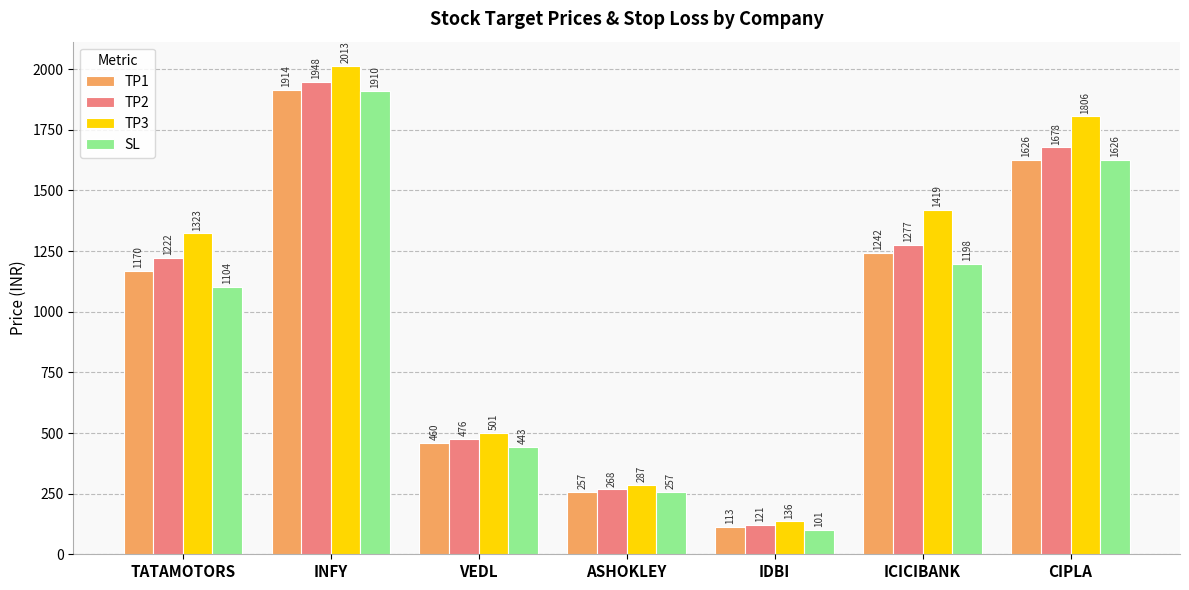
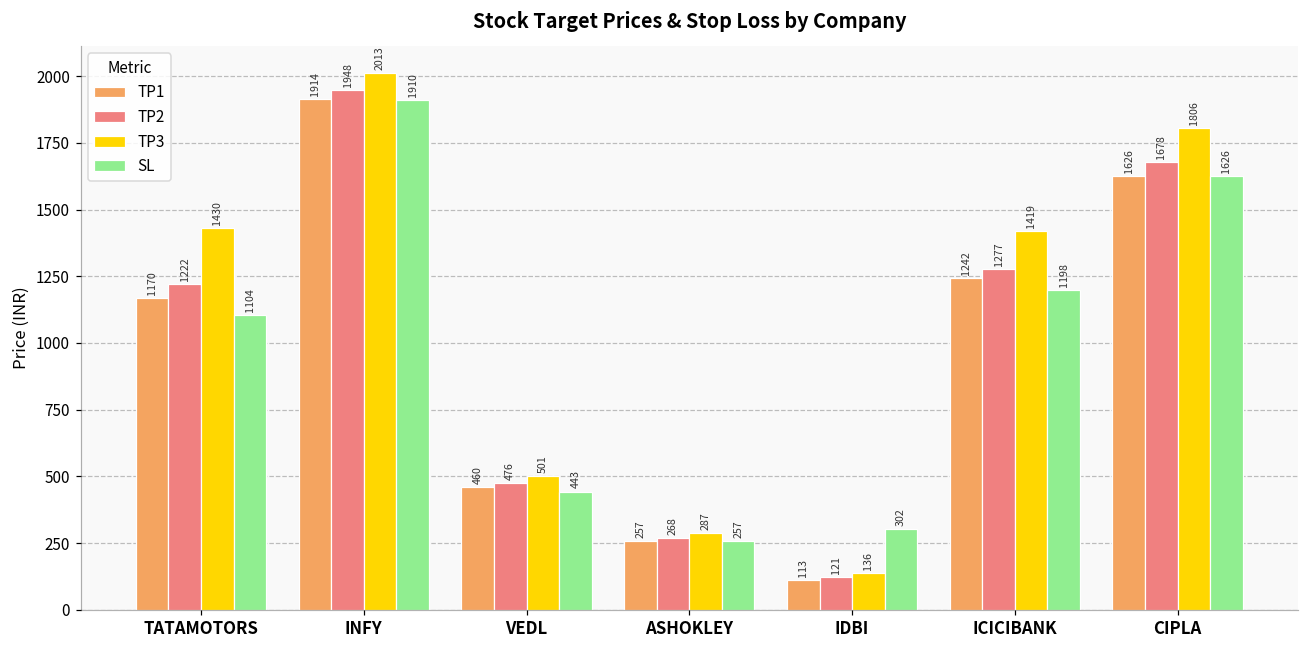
  {
    "TP3": {
-     "TATAMOTORS": 1323,
+     "TATAMOTORS": 1430,
      "INFY": 2013,
      "VEDL": 501,
      "ASHOKLEY": 287,
      "IDBI": 136,
      "ICICIBANK": 1419,
      "CIPLA": 1806
    },
    "SL": {
      "TATAMOTORS": 1104,
      "INFY": 1910,
      "VEDL": 443,
      "ASHOKLEY": 257,
-     "IDBI": 101,
+     "IDBI": 302,
      "ICICIBANK": 1198,
      "CIPLA": 1626
    }
  }
